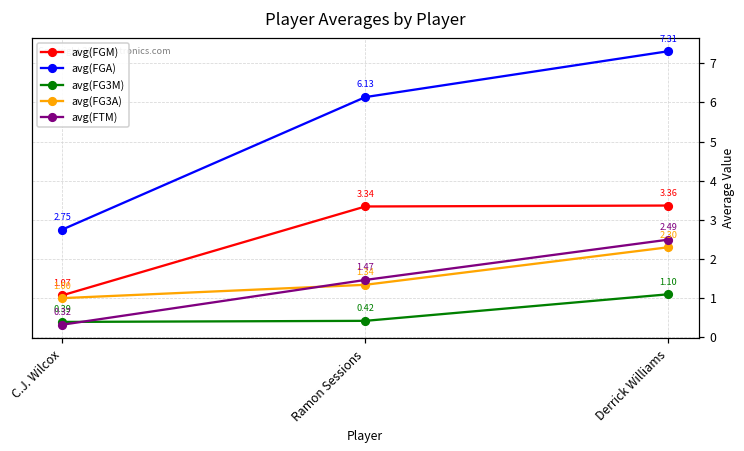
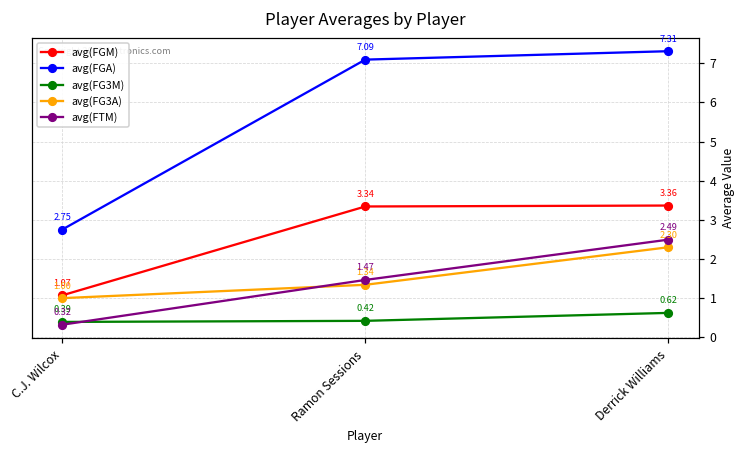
  {
    "avg(FGM)": {
      "Ramon Sessions": 3.34,
      "Derrick Williams": 3.36
    },
    "avg(FGA)": {
      "C.J. Wilcox": 2.75,
-     "Ramon Sessions": 6.13,
+     "Ramon Sessions": 7.09,
      "Derrick Williams": 7.31
    },
    "avg(FG3M)": {
      "Ramon Sessions": 0.42,
-     "Derrick Williams": 1.10
+     "Derrick Williams": 0.62
    }
  }
